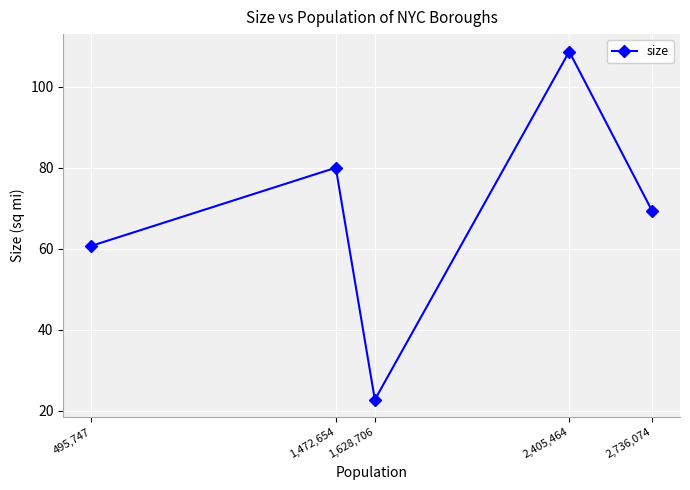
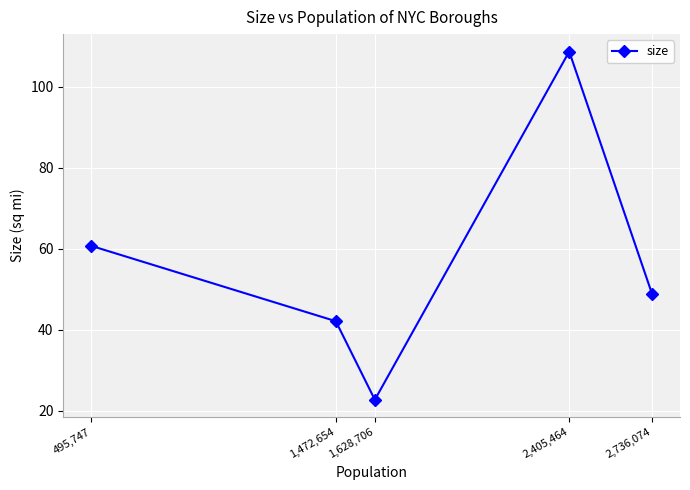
  {
    "495,747": 61,
-   "1,472,654": 80,
+   "1,472,654": 42,
    "1,628,706": 23,
    "2,405,464": 109,
-   "2,736,074": 69
+   "2,736,074": 49
  }
